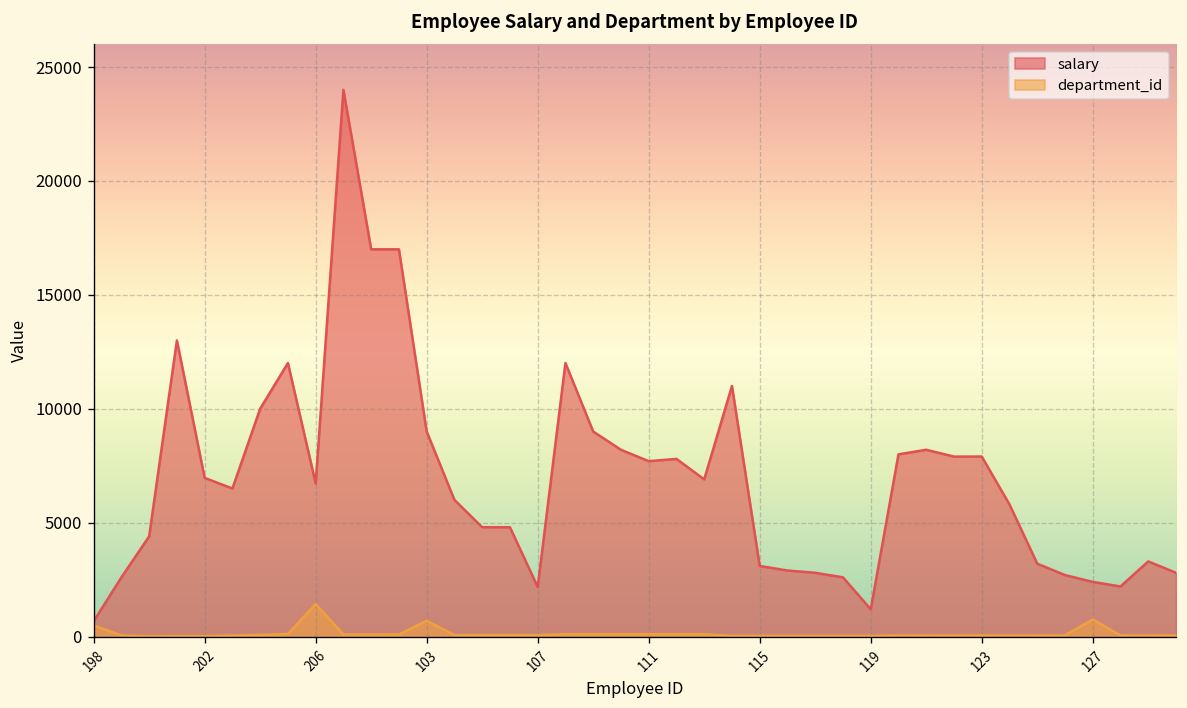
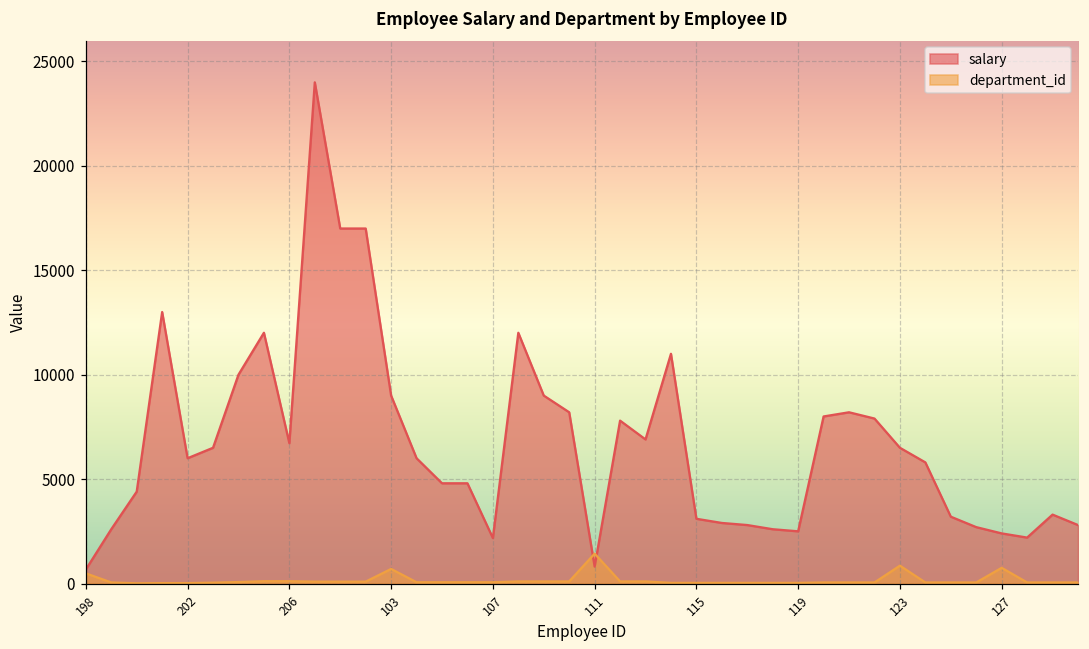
  {
    "salary": {
      "198": 700,
-     "202": 7000,
+     "202": 6000,
      "206": 6700,
      "103": 9000,
      "107": 2200,
-     "111": 7700,
+     "111": 800,
      "115": 3100,
-     "119": 1200,
-     "123": 7900,
+     "119": 2500,
+     "123": 6500,
      "127": 2400
    },
    "department_id": {
      "198": 500,
      "202": 0,
-     "206": 1400,
+     "206": 100,
      "103": 700,
      "107": 100,
-     "111": 100,
+     "111": 1400,
      "115": 0,
      "119": 0,
-     "123": 100,
+     "123": 900,
      "127": 800
    }
  }
